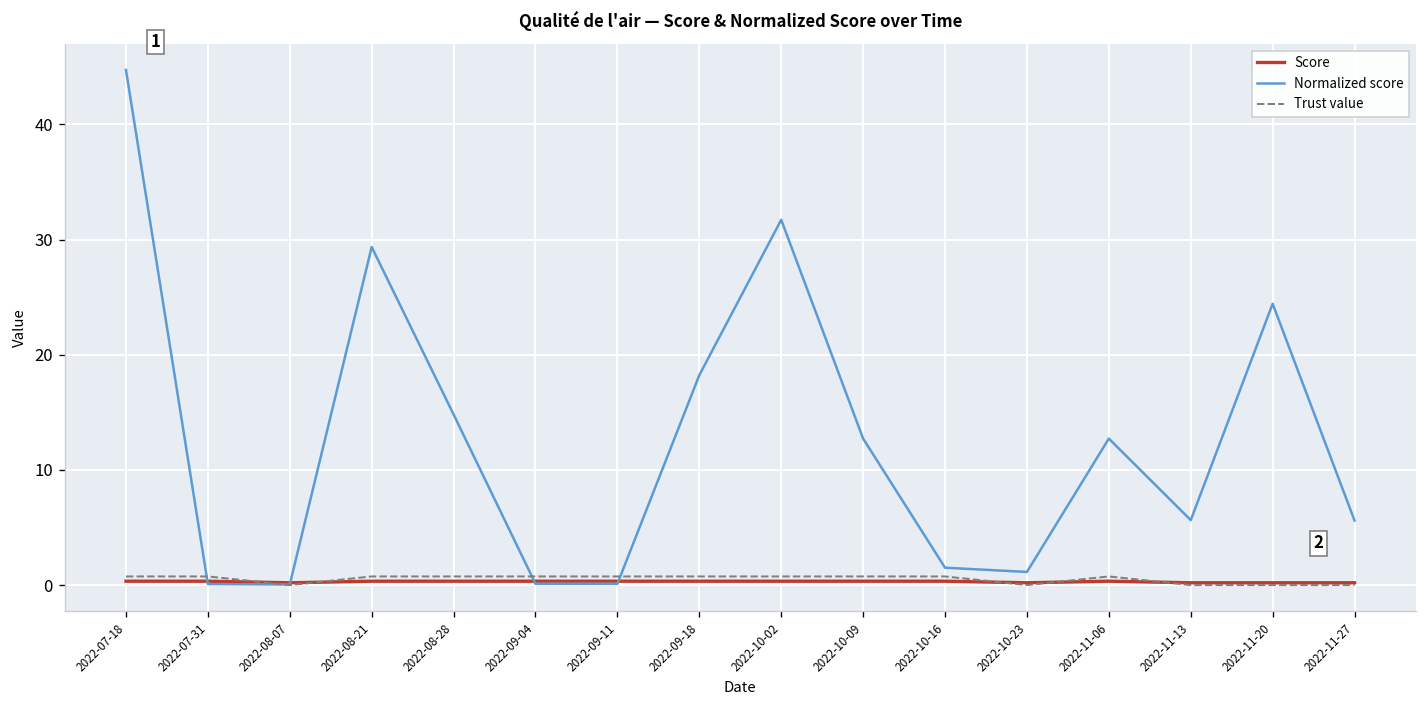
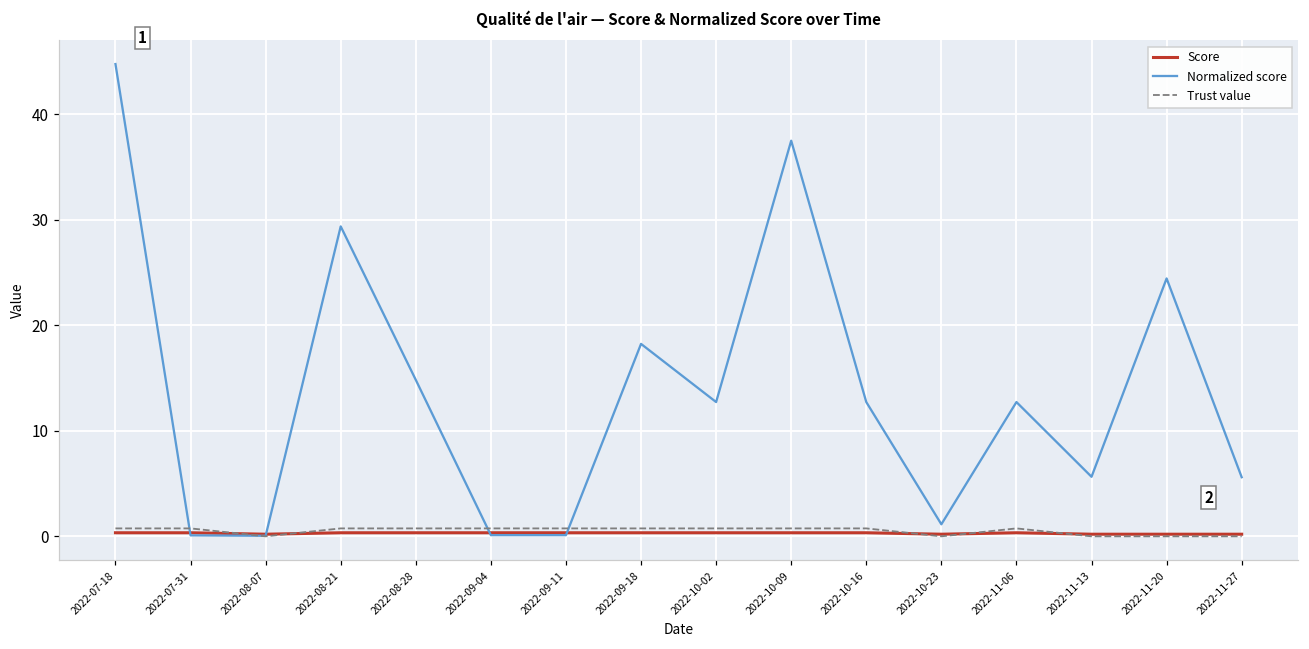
  {
    "Score": {
      "2022-07-18": 0,
      "2022-08-21": 0,
      "2022-08-28": 0,
      "2022-09-18": 0,
      "2022-10-02": 0,
      "2022-10-09": 0,
      "2022-10-16": 0,
      "2022-11-06": 0
    },
    "Normalized score": {
      "2022-07-18": 45,
      "2022-08-21": 29,
      "2022-08-28": 15,
      "2022-09-18": 18,
-     "2022-10-02": 32,
-     "2022-10-09": 13,
-     "2022-10-16": 2,
+     "2022-10-02": 13,
+     "2022-10-09": 37,
+     "2022-10-16": 13,
      "2022-10-23": 1,
      "2022-11-06": 13,
      "2022-11-13": 6,
      "2022-11-20": 24,
      "2022-11-27": 6
    },
    "Trust value": {
      "2022-07-18": 1,
      "2022-07-31": 1,
      "2022-08-21": 1,
      "2022-08-28": 1,
      "2022-09-04": 1,
      "2022-09-11": 1,
      "2022-09-18": 1,
      "2022-10-02": 1,
      "2022-10-09": 1,
      "2022-10-16": 1,
      "2022-11-06": 1
    }
  }
